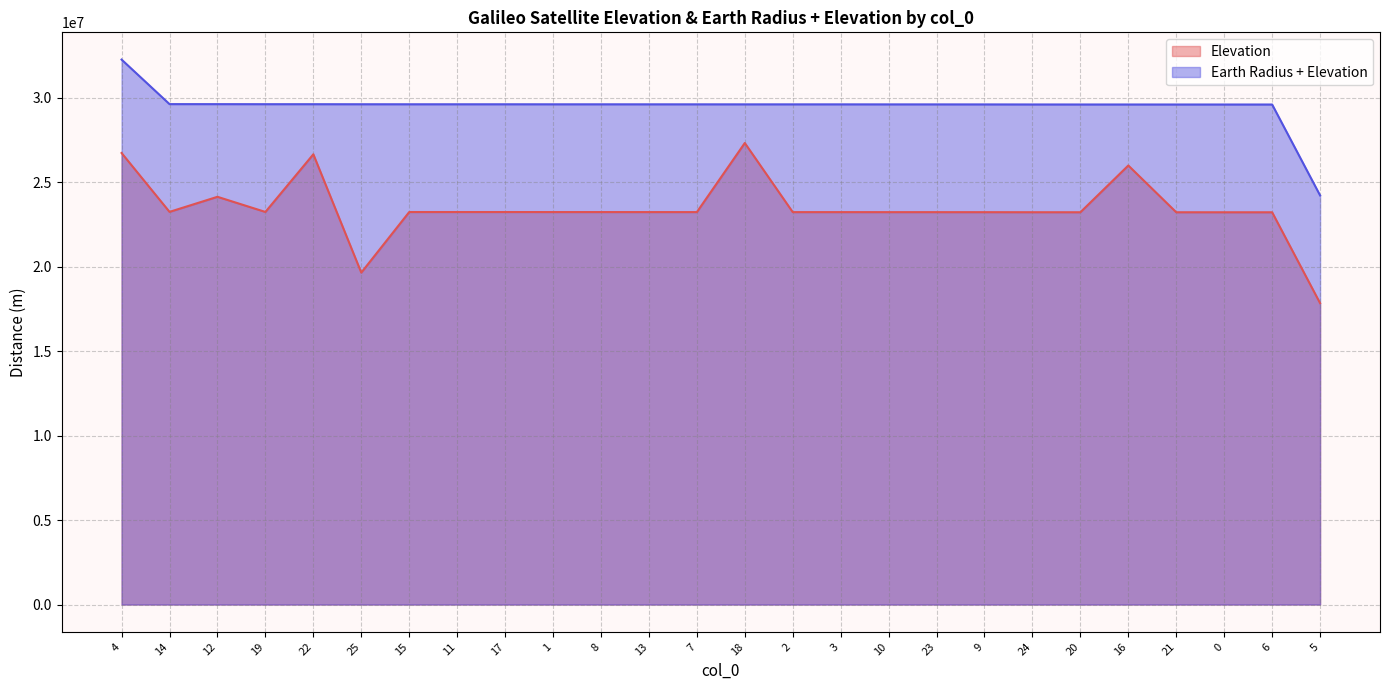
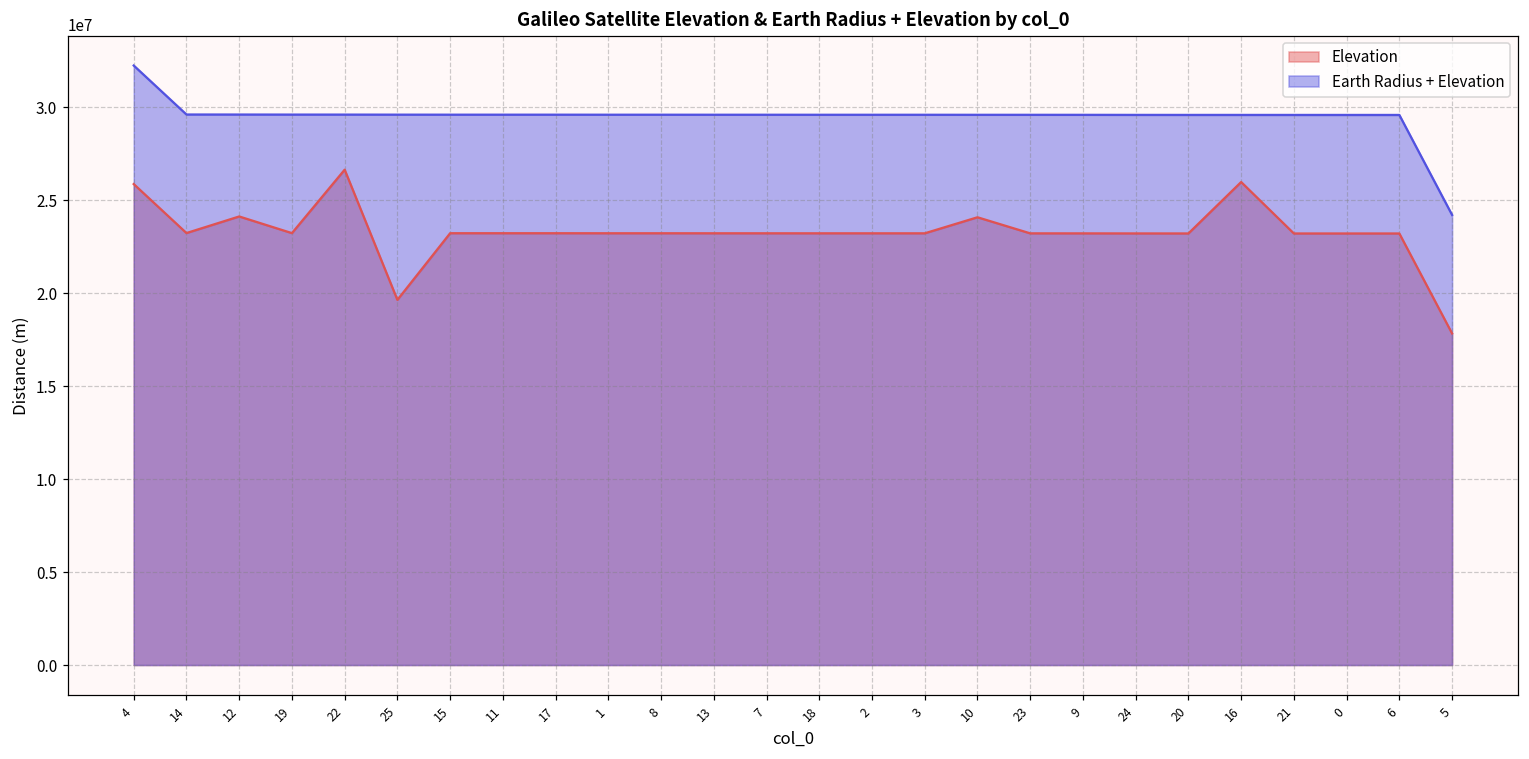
  {
    "Elevation": {
-     "4": 26700000,
+     "4": 25900000,
      "14": 23200000,
      "12": 24100000,
      "19": 23200000,
      "22": 26700000,
      "25": 19600000,
      "15": 23200000,
      "11": 23200000,
      "17": 23200000,
      "1": 23200000,
      "8": 23200000,
      "13": 23200000,
      "7": 23200000,
-     "18": 27300000,
+     "18": 23200000,
      "2": 23200000,
      "3": 23200000,
-     "10": 23200000,
+     "10": 24100000,
      "23": 23200000,
      "9": 23200000,
      "24": 23200000,
      "20": 23200000,
      "16": 26000000,
      "21": 23200000,
      "0": 23200000,
      "6": 23200000,
      "5": 17800000
    },
    "Earth Radius + Elevation": {
      "4": 32300000,
      "14": 29600000,
      "12": 29600000,
      "19": 29600000,
      "22": 29600000,
      "25": 29600000,
      "15": 29600000,
      "11": 29600000,
      "17": 29600000,
      "1": 29600000,
      "8": 29600000,
      "13": 29600000,
      "7": 29600000,
      "18": 29600000,
      "2": 29600000,
      "3": 29600000,
      "10": 29600000,
      "23": 29600000,
      "9": 29600000,
      "24": 29600000,
      "20": 29600000,
      "16": 29600000,
      "21": 29600000,
      "0": 29600000,
      "6": 29600000,
      "5": 24200000
    }
  }
